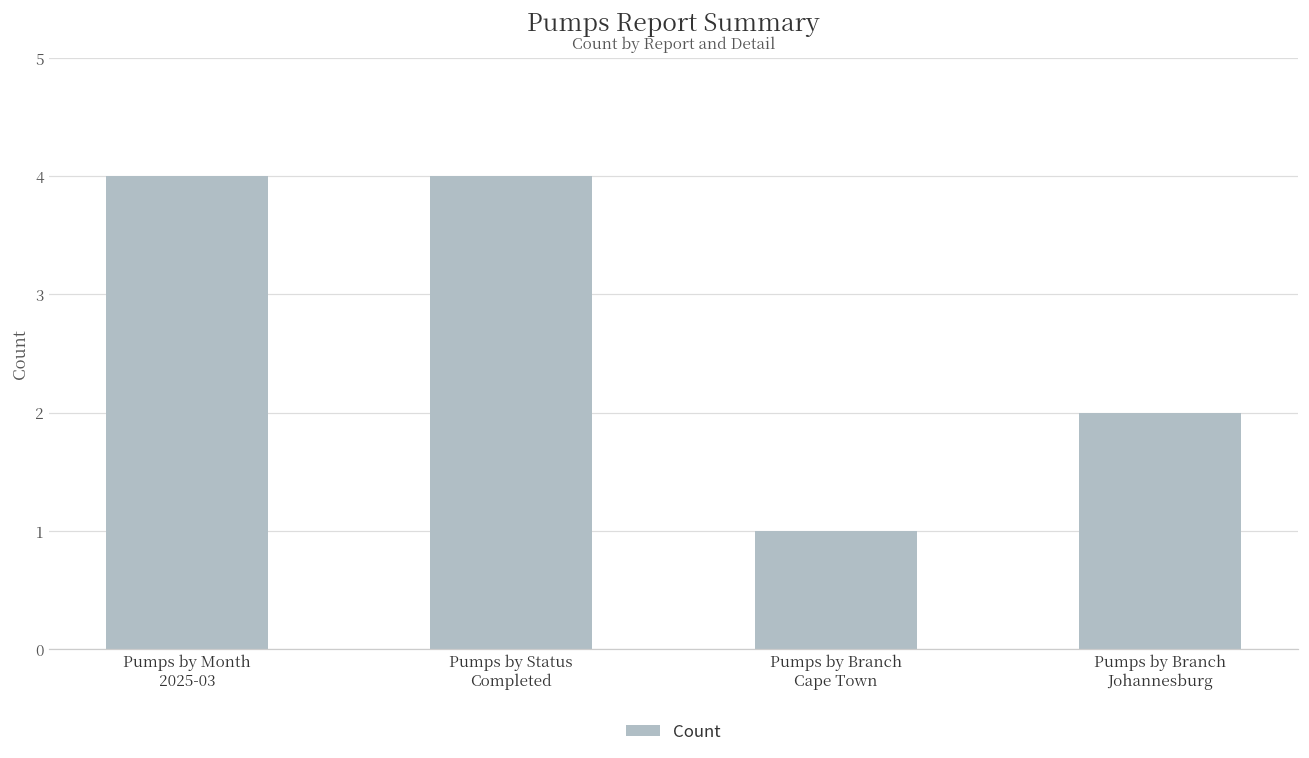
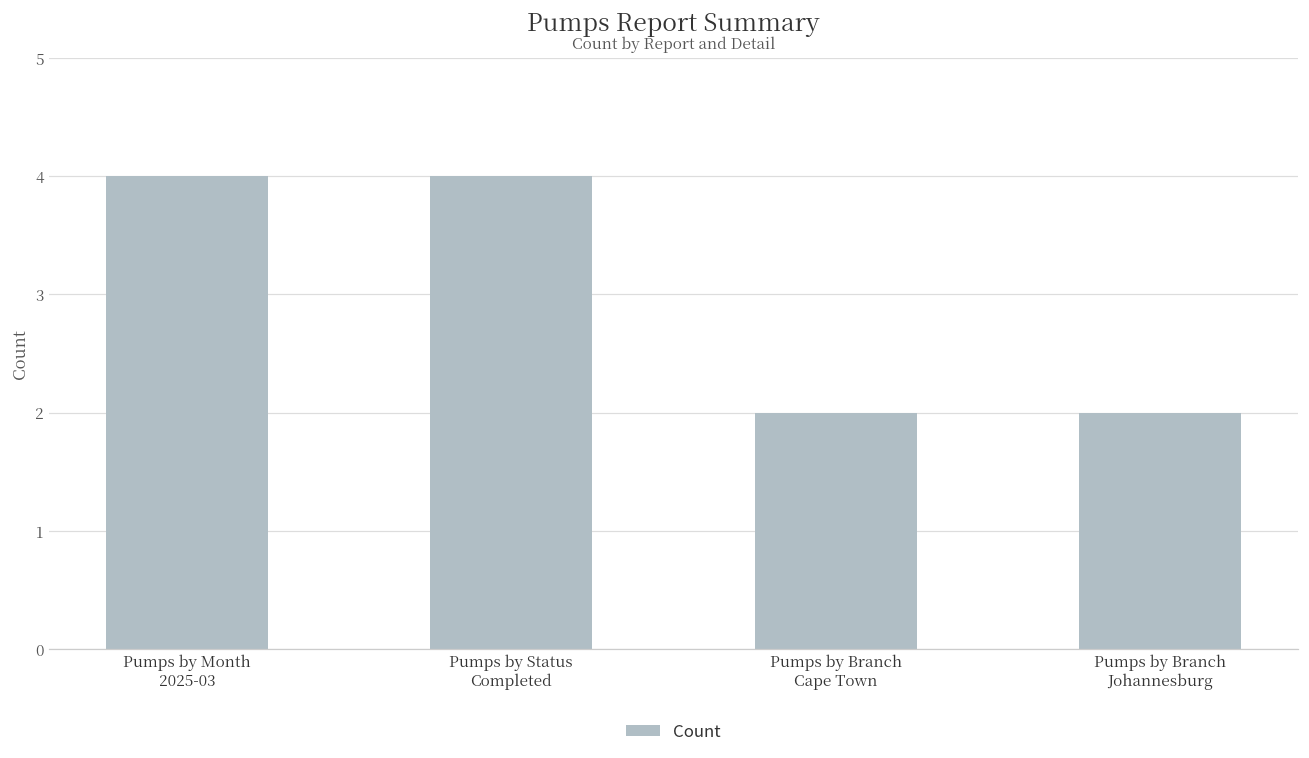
  {
    "Pumps by Month 2025-03": 4,
    "Pumps by Status Completed": 4,
-   "Pumps by Branch Cape Town": 1,
+   "Pumps by Branch Cape Town": 2,
    "Pumps by Branch Johannesburg": 2
  }
